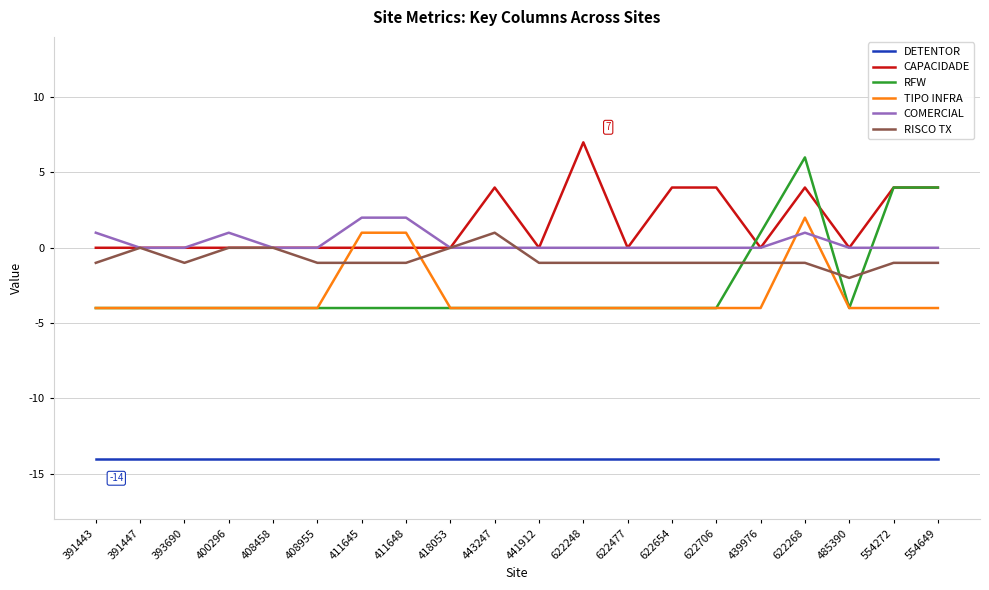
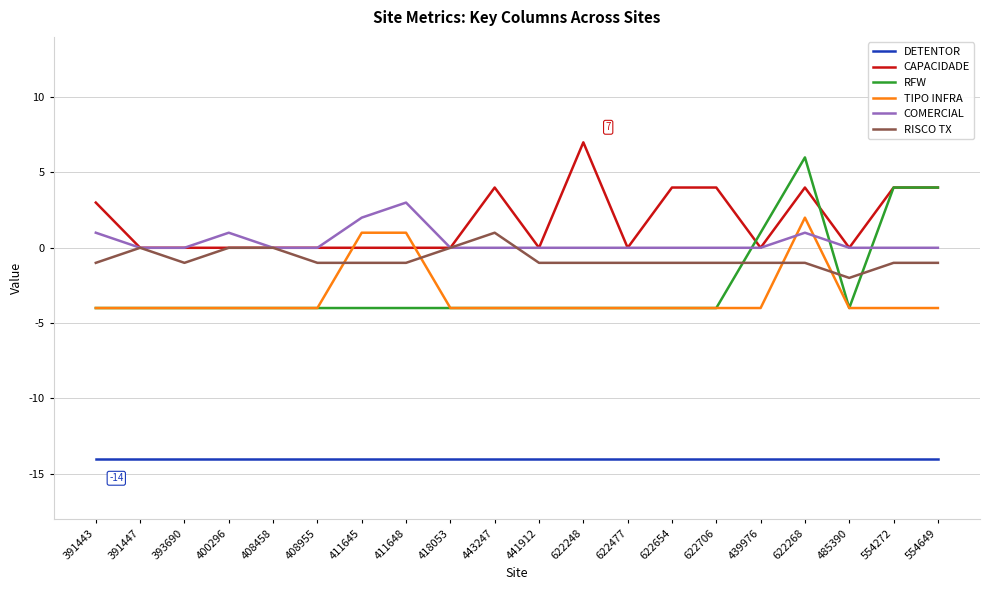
  {
    "DETENTOR": {
      "393690": -14,
      "400296": -14,
      "408458": -14,
      "408955": -14,
      "411645": -14,
      "411648": -14,
      "418053": -14,
      "443247": -14,
      "441912": -14,
      "622248": -14,
      "622477": -14,
      "622654": -14,
      "622706": -14,
      "439976": -14,
      "622268": -14,
      "485390": -14,
      "554272": -14,
      "554649": -14
    },
    "CAPACIDADE": {
-     "391443": 0,
+     "391443": 3,
      "411645": 0,
      "411648": 0,
      "443247": 4,
      "622654": 4,
      "622706": 4,
      "622268": 4
    },
    "RFW": {
      "411645": -4,
      "411648": -4,
      "439976": 1,
      "622268": 6
    },
    "TIPO INFRA": {
      "411645": 1,
      "411648": 1,
      "439976": -4,
      "622268": 2,
      "554272": -4,
      "554649": -4
    },
    "COMERCIAL": {
      "391443": 1,
      "400296": 1,
      "411645": 2,
-     "411648": 2,
+     "411648": 3,
      "443247": 0,
      "622248": 0,
      "622654": 0,
      "622706": 0,
      "622268": 1,
      "554272": 0,
      "554649": 0
    },
    "RISCO TX": {
      "391443": -1,
      "393690": -1,
      "408955": -1,
      "411645": -1,
      "411648": -1,
      "443247": 1,
      "441912": -1,
      "622248": -1,
      "622477": -1,
      "622654": -1,
      "622706": -1,
      "439976": -1,
      "622268": -1,
      "485390": -2,
      "554272": -1,
      "554649": -1
    }
  }
